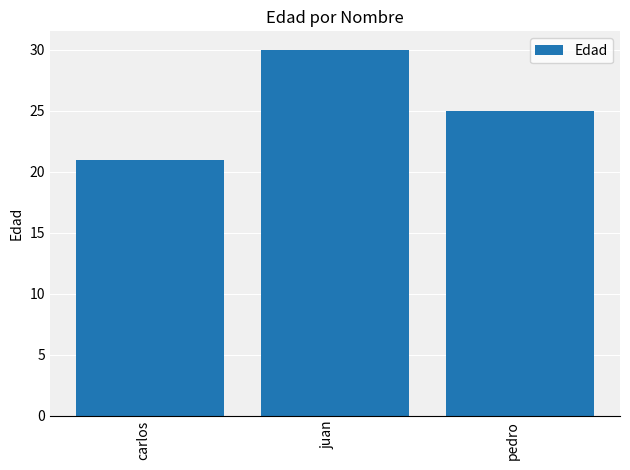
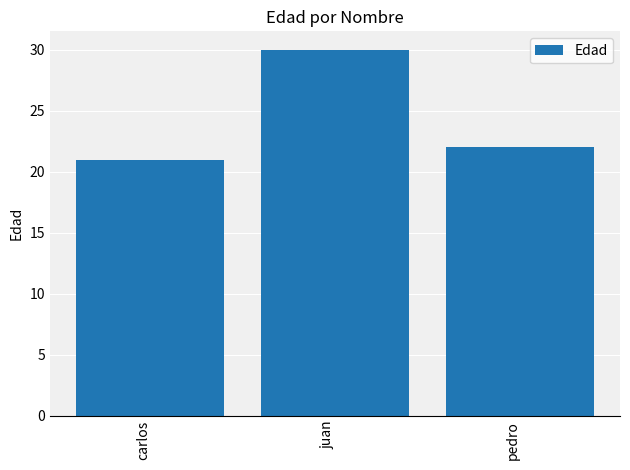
  {
    "carlos": 21,
    "juan": 30,
-   "pedro": 25
+   "pedro": 22
  }
